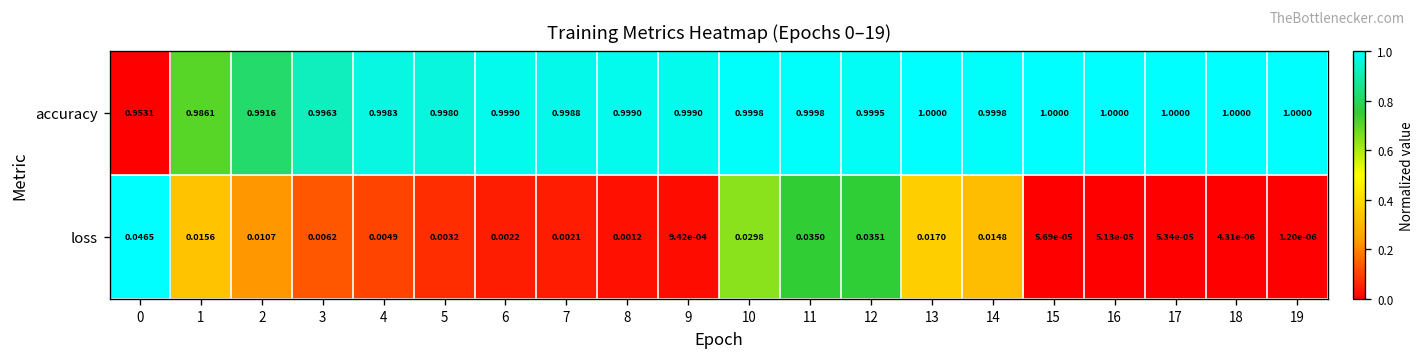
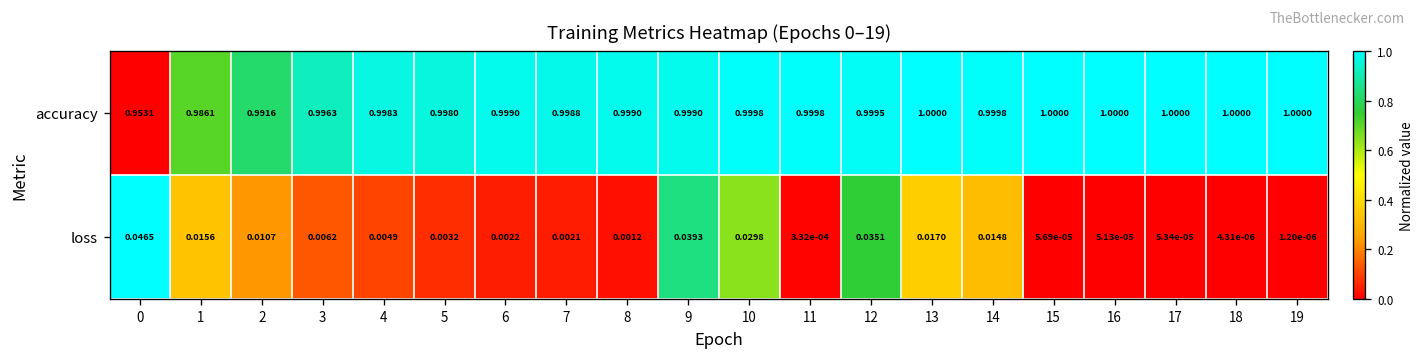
  {
    "accuracy": {
      "0": "0.9531",
      "1": "0.9861",
      "2": "0.9916",
      "3": "0.9963",
      "4": "0.9983",
      "5": "0.9980",
      "6": "0.9990",
      "7": "0.9988",
      "8": "0.9990",
      "9": "0.9990",
      "10": "0.9998",
      "11": "0.9998",
      "12": "0.9995",
      "13": "1.0000",
      "14": "0.9998",
      "15": "1.0000",
      "16": "1.0000",
      "17": "1.0000",
      "18": "1.0000",
      "19": "1.0000"
    },
    "loss": {
      "0": "0.0465",
      "1": "0.0156",
      "2": "0.0107",
      "3": "0.0062",
      "4": "0.0049",
      "5": "0.0032",
      "6": "0.0022",
      "7": "0.0021",
      "8": "0.0012",
-     "9": "9.42e-04",
+     "9": "0.0393",
      "10": "0.0298",
-     "11": "0.0350",
+     "11": "3.32e-04",
      "12": "0.0351",
      "13": "0.0170",
      "14": "0.0148",
      "15": "5.69e-05",
      "16": "5.13e-05",
      "17": "5.34e-05",
      "18": "4.31e-06",
      "19": "1.20e-06"
    }
  }
